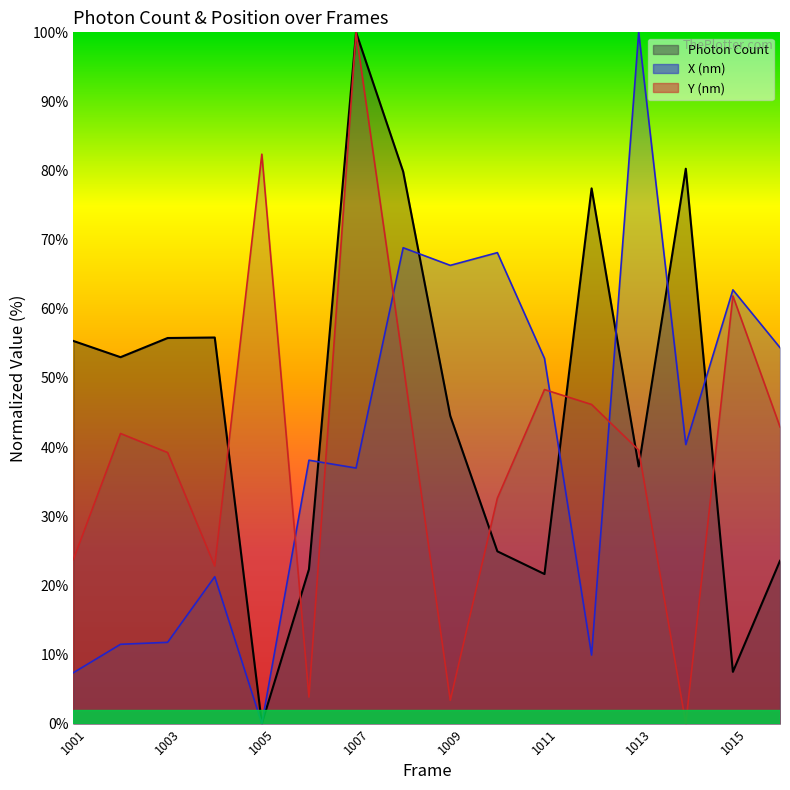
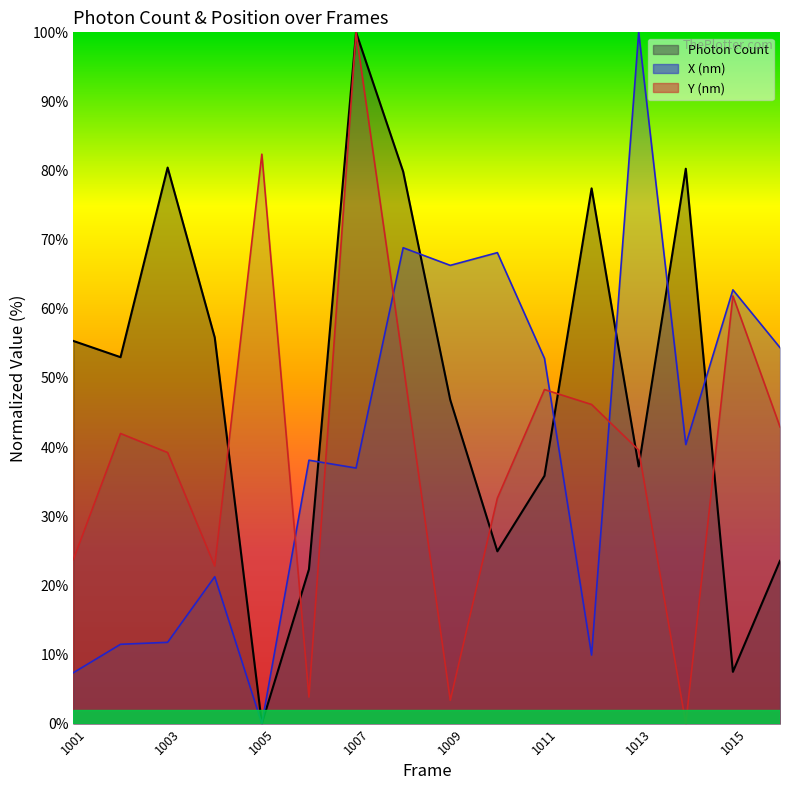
  {
    "Photon Count": {
      "1001": "55%",
-     "1003": "56%",
-     "1009": "45%",
-     "1011": "22%",
+     "1003": "80%",
+     "1009": "47%",
+     "1011": "36%",
      "1013": "37%",
      "1015": "7%"
    }
  }
